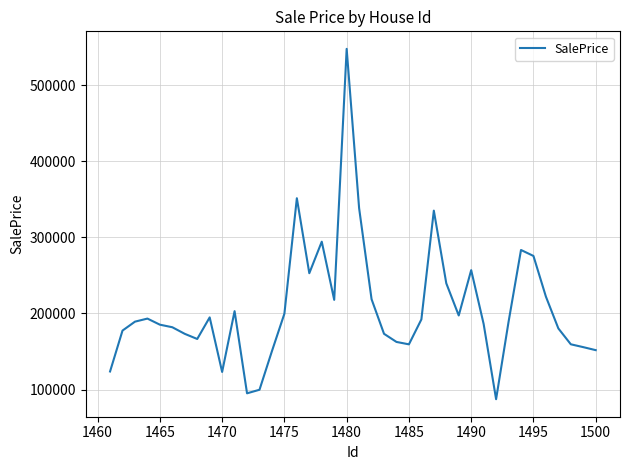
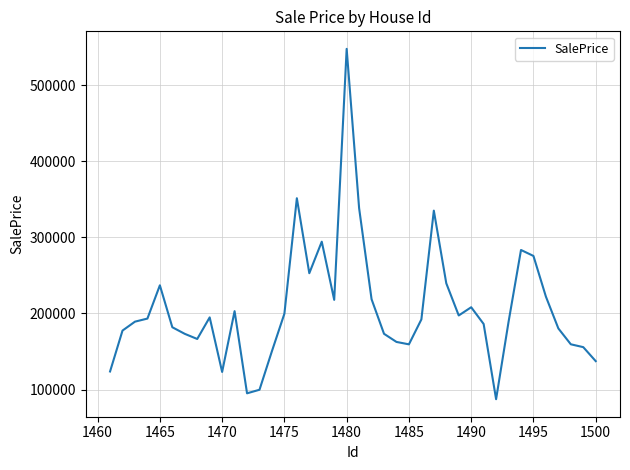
  {
-   "1465": 190000,
+   "1465": 240000,
    "1470": 120000,
    "1475": 200000,
    "1480": 550000,
    "1485": 160000,
-   "1490": 260000,
+   "1490": 210000,
    "1495": 280000,
-   "1500": 150000
+   "1500": 140000
  }
